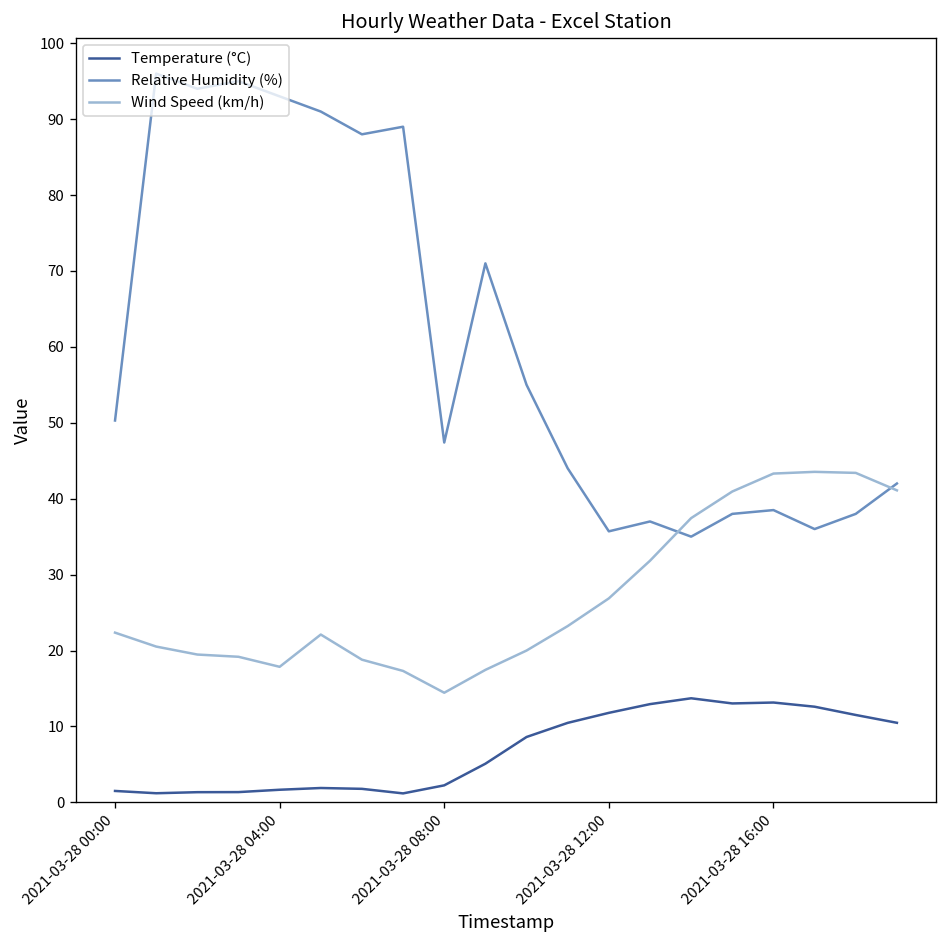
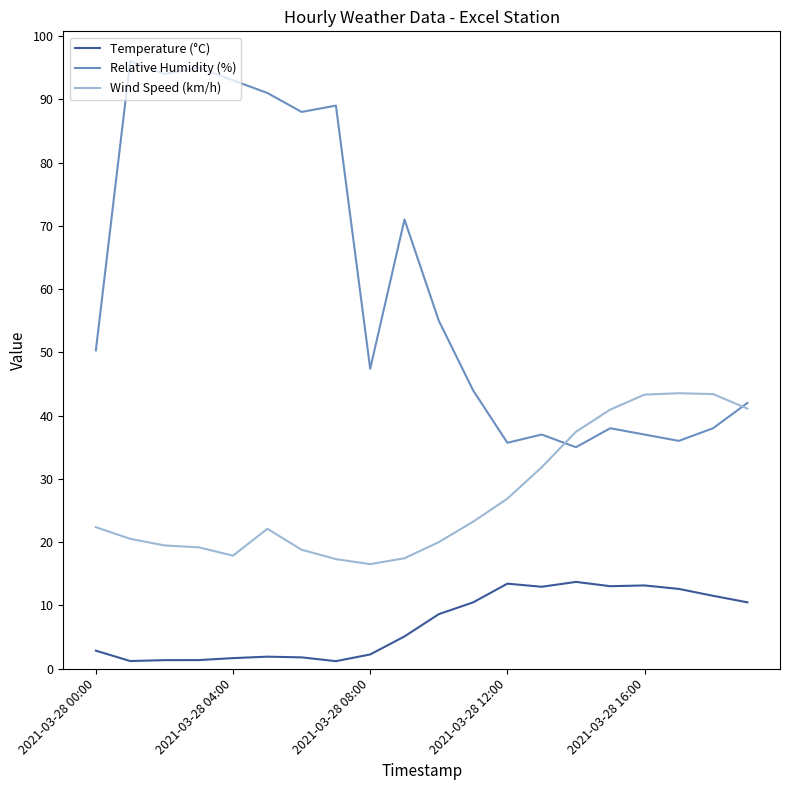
  {
    "Temperature (°C)": {
-     "2021-03-28 00:00": 2,
+     "2021-03-28 00:00": 3,
      "2021-03-28 04:00": 2,
      "2021-03-28 08:00": 2,
-     "2021-03-28 12:00": 12,
+     "2021-03-28 12:00": 13,
      "2021-03-28 16:00": 13
    },
    "Relative Humidity (%)": {
      "2021-03-28 00:00": 50,
      "2021-03-28 08:00": 47,
      "2021-03-28 12:00": 36,
-     "2021-03-28 16:00": 39
+     "2021-03-28 16:00": 37
    },
    "Wind Speed (km/h)": {
      "2021-03-28 00:00": 22,
      "2021-03-28 04:00": 18,
-     "2021-03-28 08:00": 14,
+     "2021-03-28 08:00": 17,
      "2021-03-28 12:00": 27,
      "2021-03-28 16:00": 43
    }
  }
